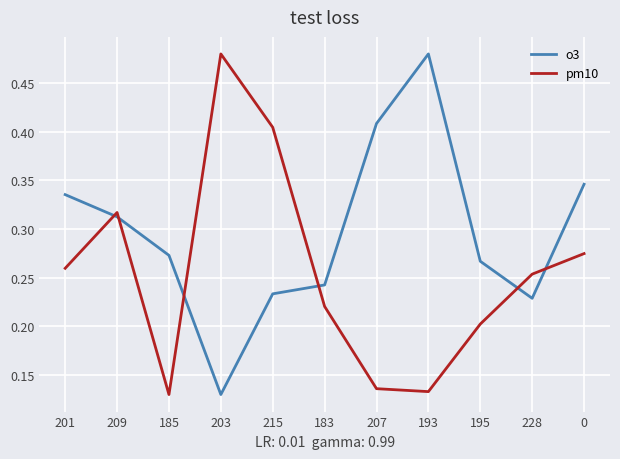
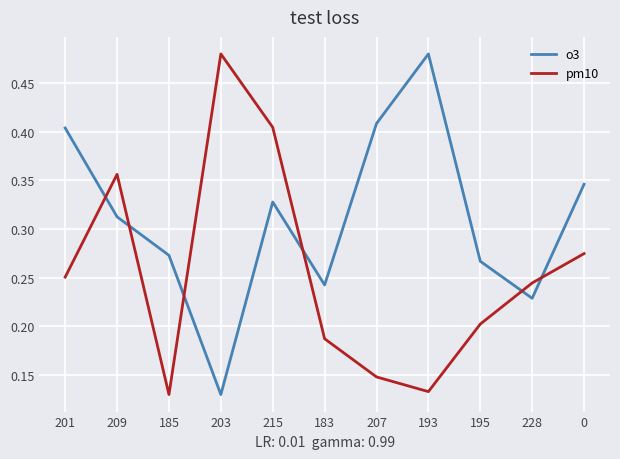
  {
    "o3": {
-     "201": 0.34,
+     "201": 0.40,
      "209": 0.31,
      "185": 0.27,
      "203": 0.13,
-     "215": 0.23,
+     "215": 0.33,
      "183": 0.24,
      "207": 0.41,
      "193": 0.48,
      "195": 0.27,
      "228": 0.23,
      "0": 0.35
    },
    "pm10": {
-     "201": 0.26,
-     "209": 0.32,
+     "201": 0.25,
+     "209": 0.36,
      "185": 0.13,
      "203": 0.48,
      "215": 0.40,
-     "183": 0.22,
-     "207": 0.14,
+     "183": 0.19,
+     "207": 0.15,
      "193": 0.13,
      "195": 0.20,
-     "228": 0.25,
+     "228": 0.24,
      "0": 0.27
    }
  }
